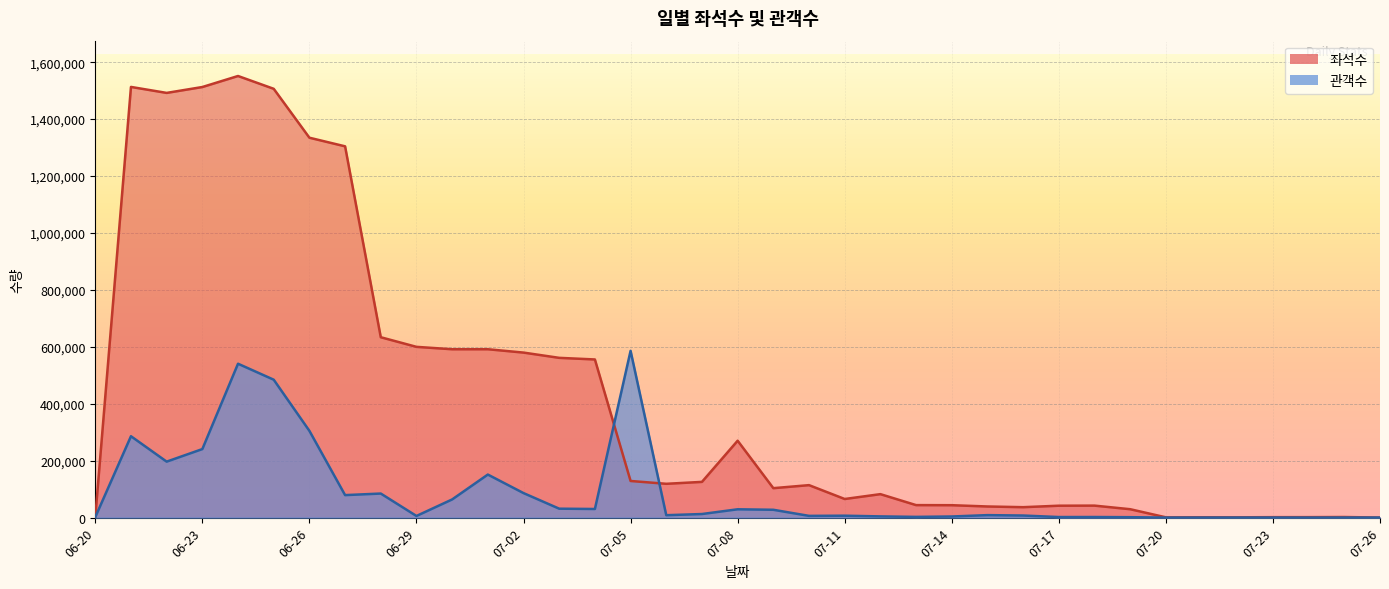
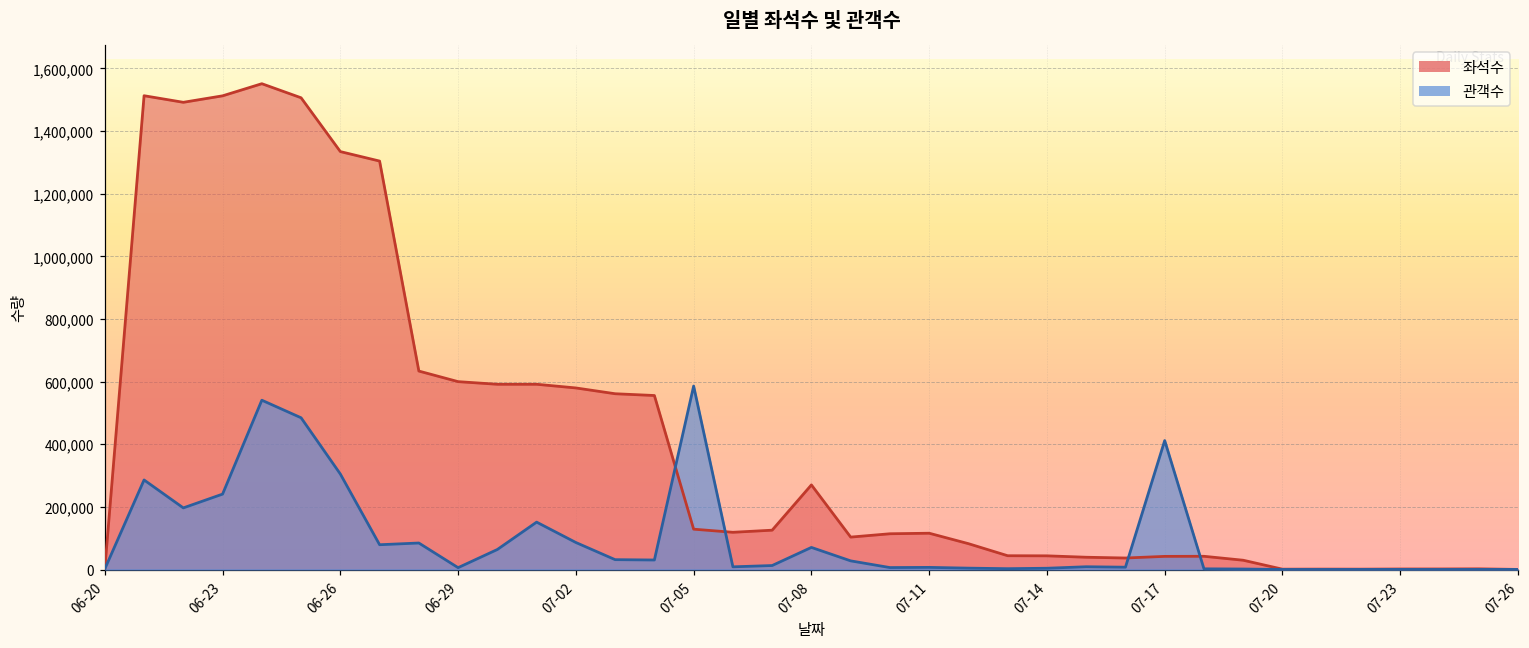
  {
    "좌석수": {
      "06-23": "1,510,000",
      "06-26": "1,330,000",
      "06-29": "600,000",
      "07-02": "580,000",
      "07-05": "130,000",
      "07-08": "270,000",
-     "07-11": "70,000",
+     "07-11": "120,000",
      "07-14": "40,000",
      "07-17": "40,000"
    },
    "관객수": {
      "06-23": "240,000",
      "06-26": "300,000",
      "06-29": "10,000",
      "07-02": "90,000",
      "07-05": "590,000",
-     "07-08": "30,000",
+     "07-08": "70,000",
      "07-11": "10,000",
      "07-14": "0",
-     "07-17": "0"
+     "07-17": "410,000"
    }
  }
